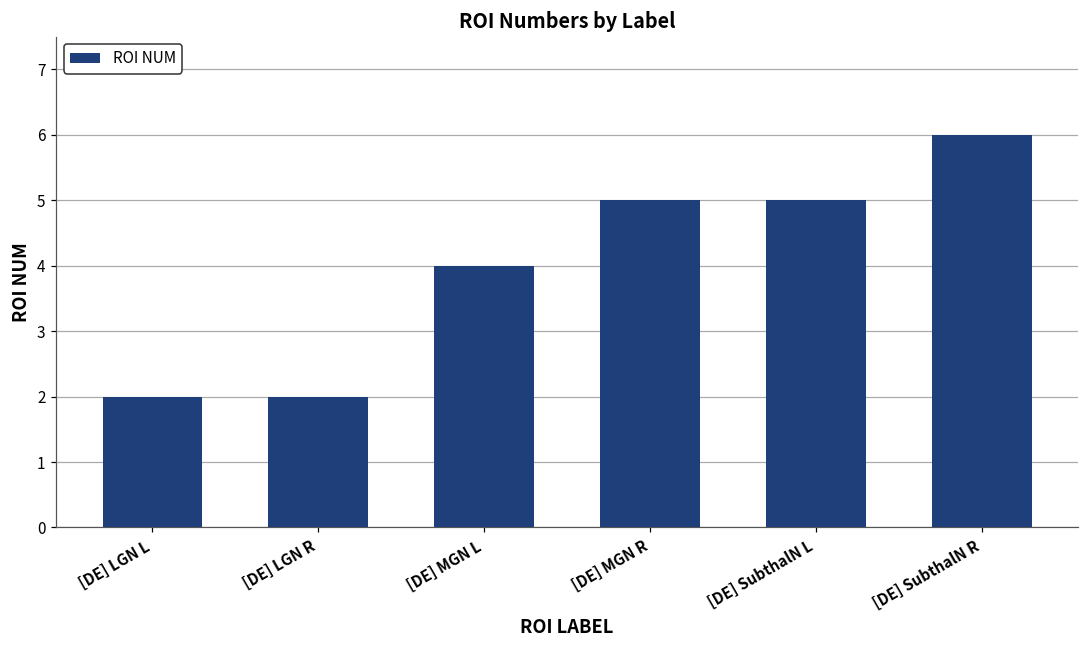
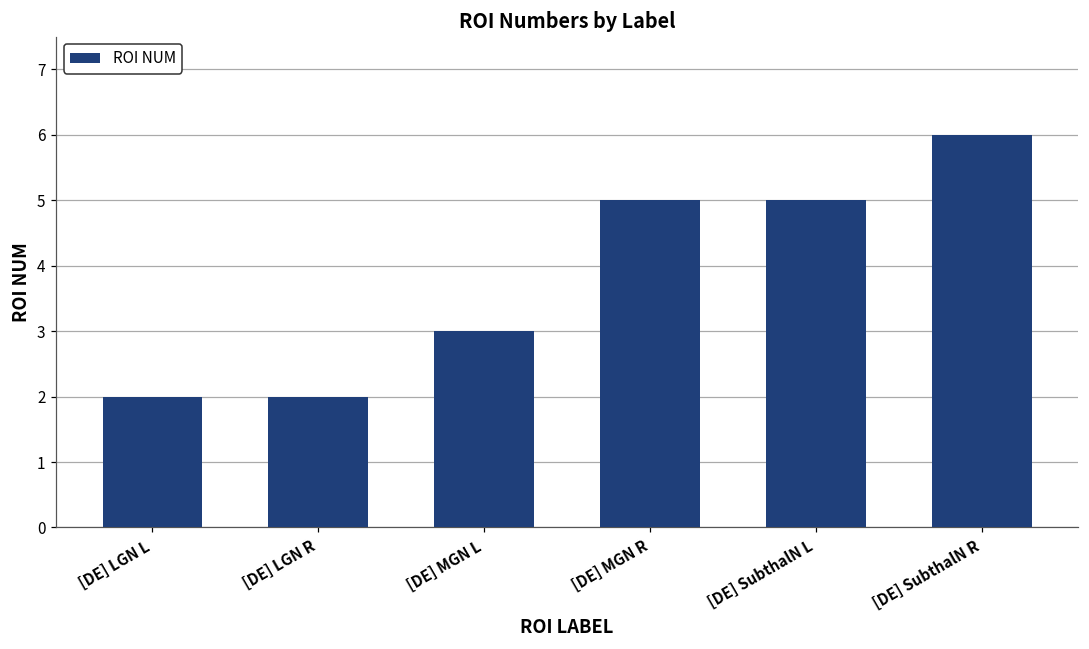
  {
    "[DE] LGN L": 2,
    "[DE] LGN R": 2,
-   "[DE] MGN L": 4,
+   "[DE] MGN L": 3,
    "[DE] MGN R": 5,
    "[DE] SubthalN L": 5,
    "[DE] SubthalN R": 6
  }
